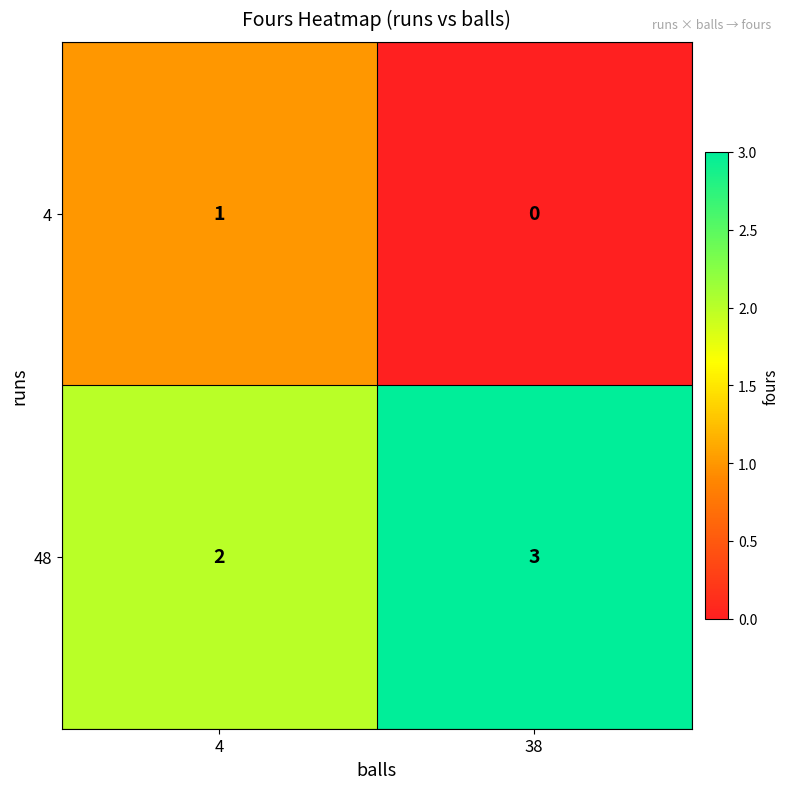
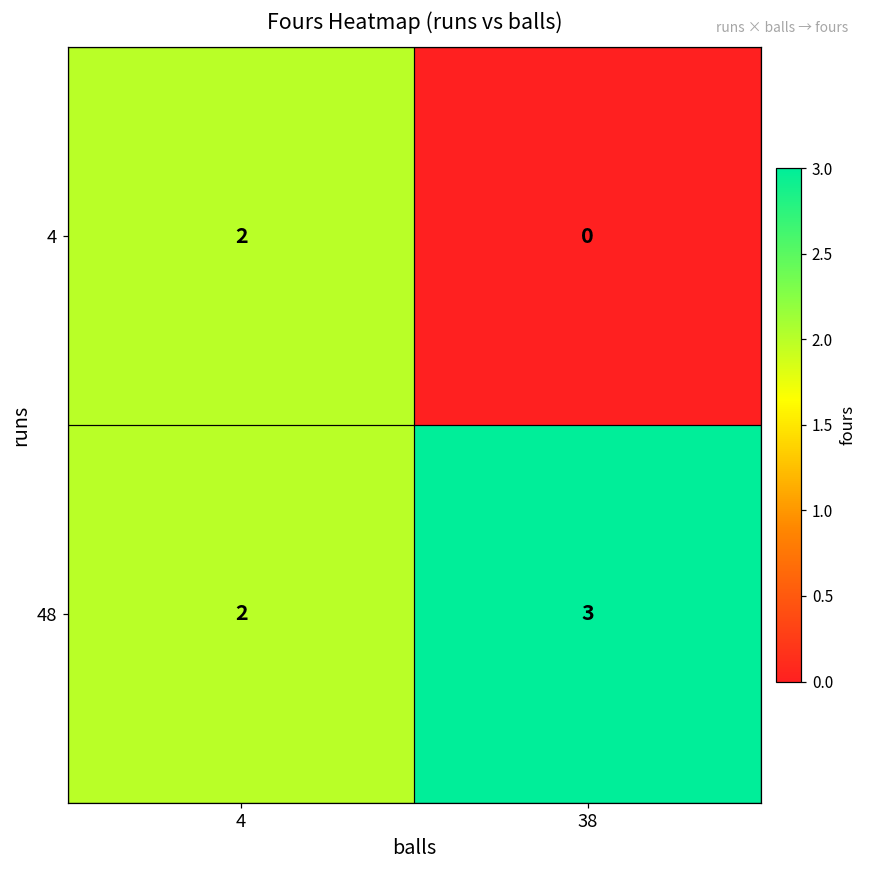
  {
    "4": {
-     "4": 1,
+     "4": 2,
      "38": 0
    },
    "48": {
      "4": 2,
      "38": 3
    }
  }
